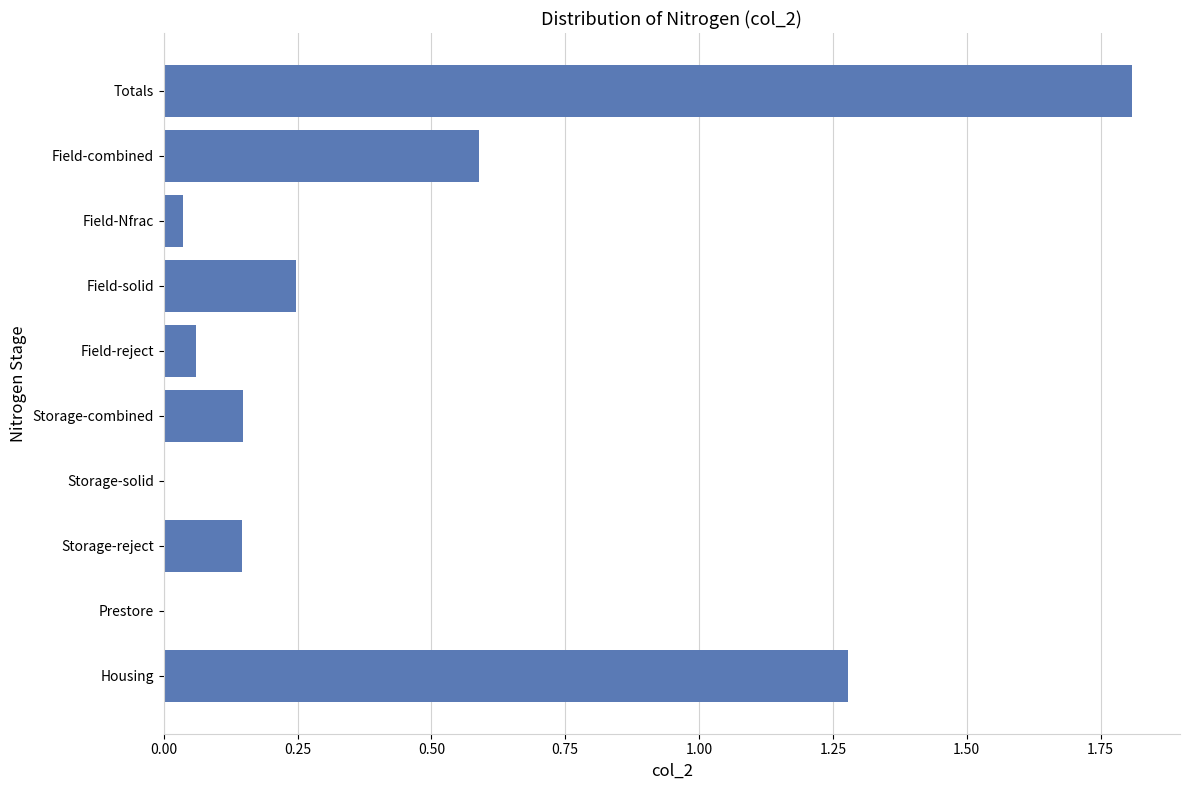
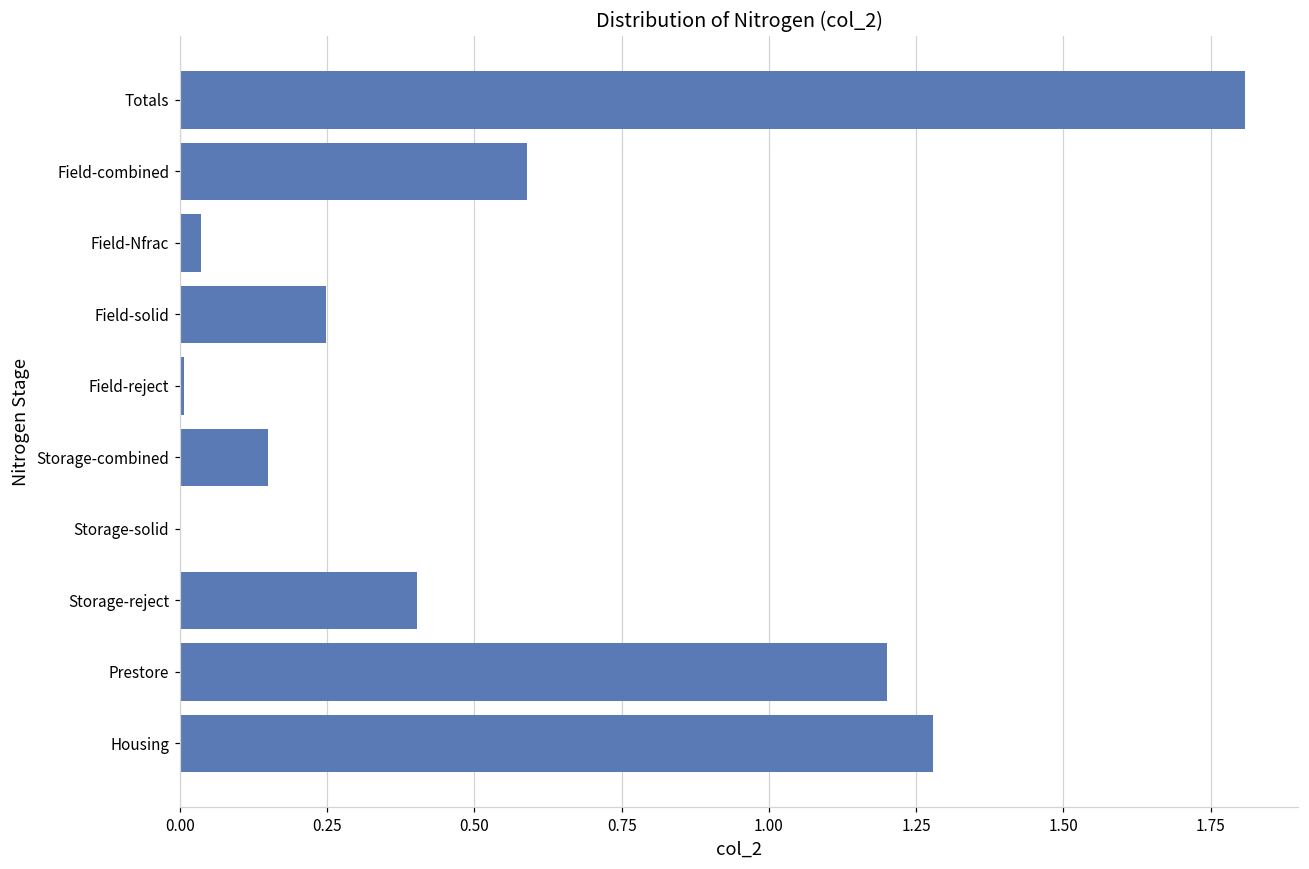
  {
    "Totals": 1.81,
    "Field-combined": 0.59,
    "Field-Nfrac": 0.04,
    "Field-solid": 0.25,
-   "Field-reject": 0.06,
+   "Field-reject": 0.01,
    "Storage-combined": 0.15,
-   "Storage-reject": 0.15,
-   "Prestore": 0.0,
+   "Storage-reject": 0.40,
+   "Prestore": 1.2,
    "Housing": 1.28
  }
